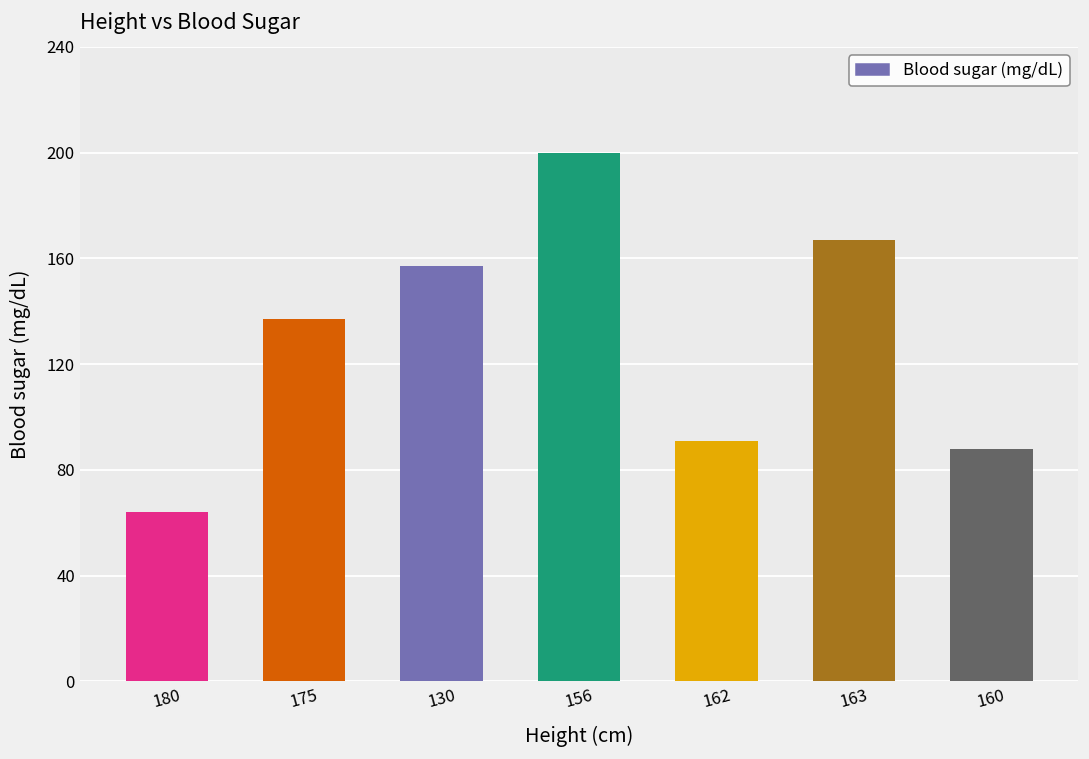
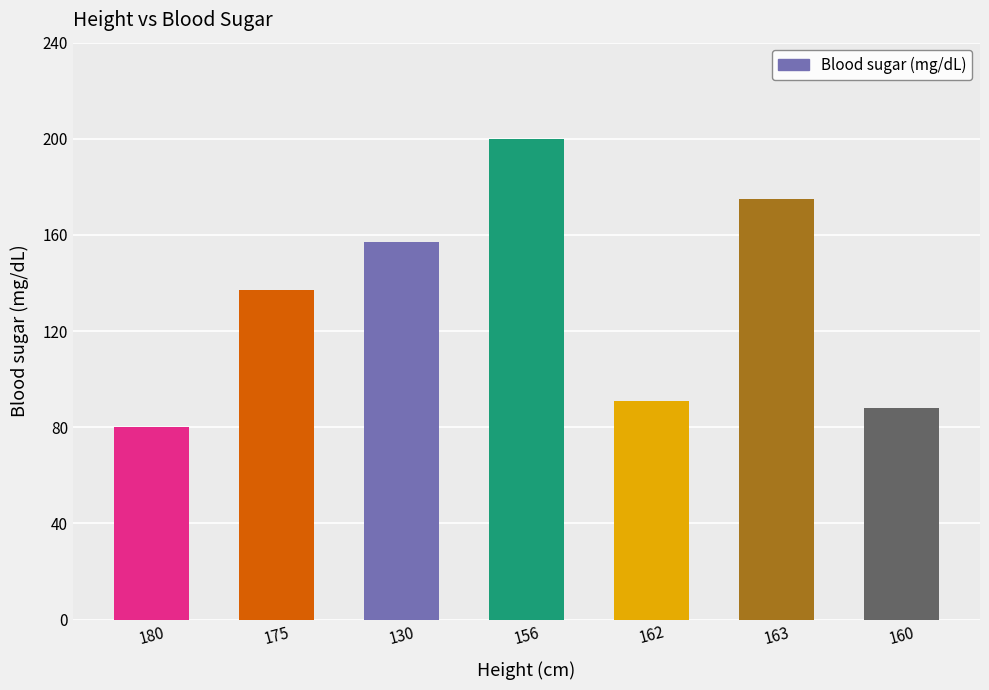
  {
-   "180": 64,
+   "180": 80,
    "175": 137,
    "130": 157,
    "156": 200,
    "162": 91,
-   "163": 167,
+   "163": 175,
    "160": 88
  }
